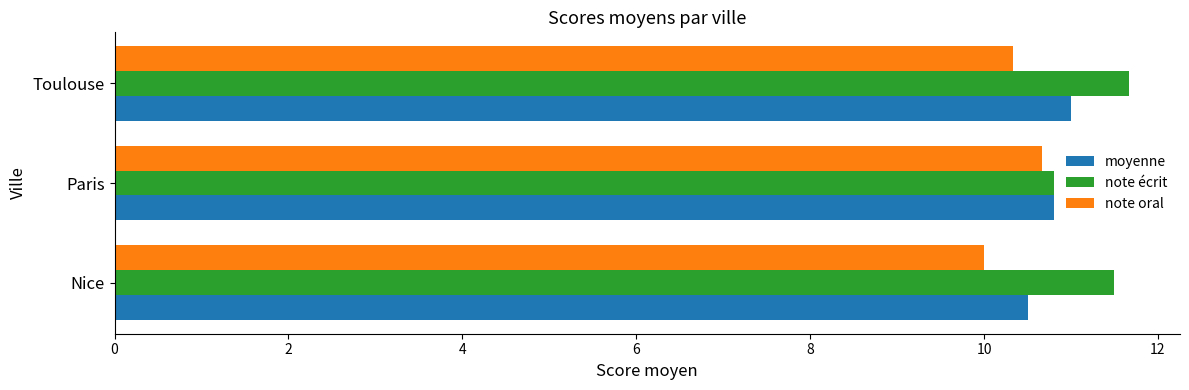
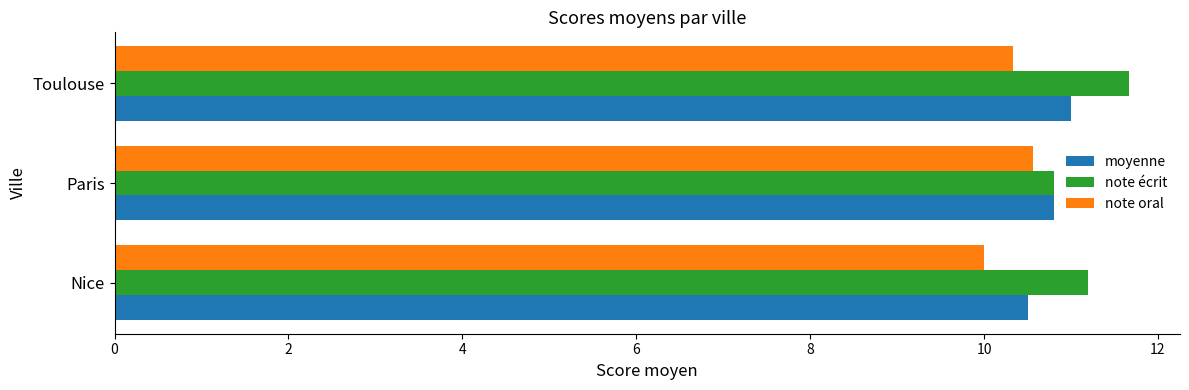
  {
    "moyenne": {
      "Toulouse": 11.0,
      "Paris": 10.8,
      "Nice": 10.5
    },
    "note écrit": {
      "Toulouse": 11.7,
      "Paris": 10.8,
-     "Nice": 11.5
+     "Nice": 11.2
    },
    "note oral": {
      "Toulouse": 10.3,
-     "Paris": 10.7,
+     "Paris": 10.6,
      "Nice": 10.0
    }
  }
